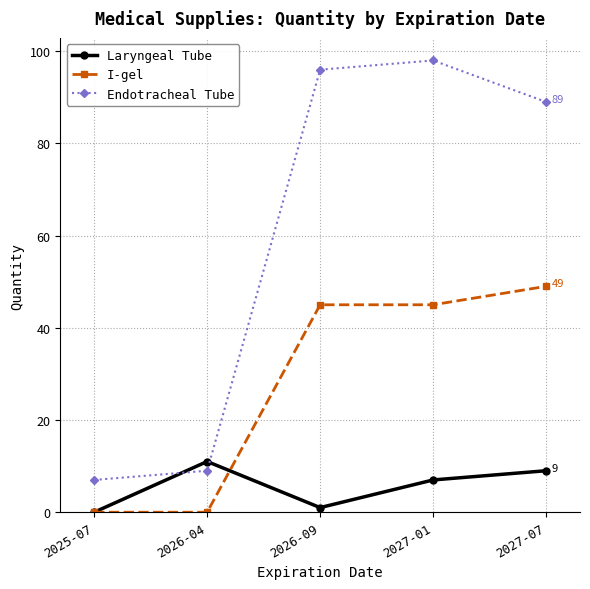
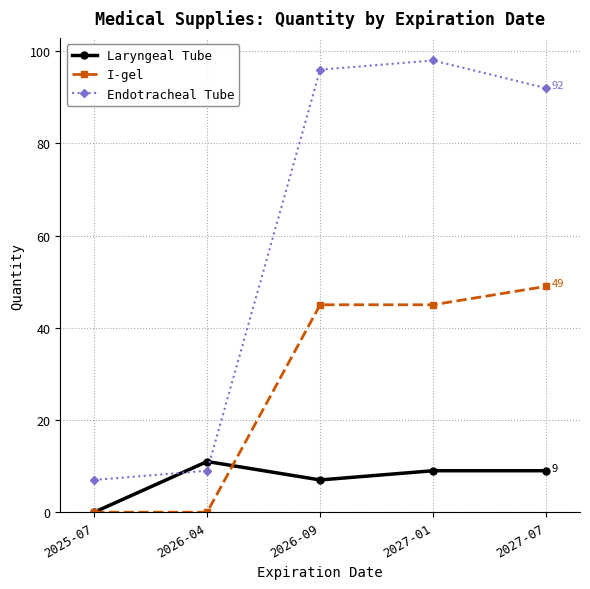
  {
    "Laryngeal Tube": {
      "2026-04": 11,
-     "2026-09": 1,
-     "2027-01": 7
+     "2026-09": 7,
+     "2027-01": 9
    },
    "I-gel": {
      "2027-07": 49
    },
    "Endotracheal Tube": {
-     "2027-07": 89
+     "2027-07": 92
    }
  }
